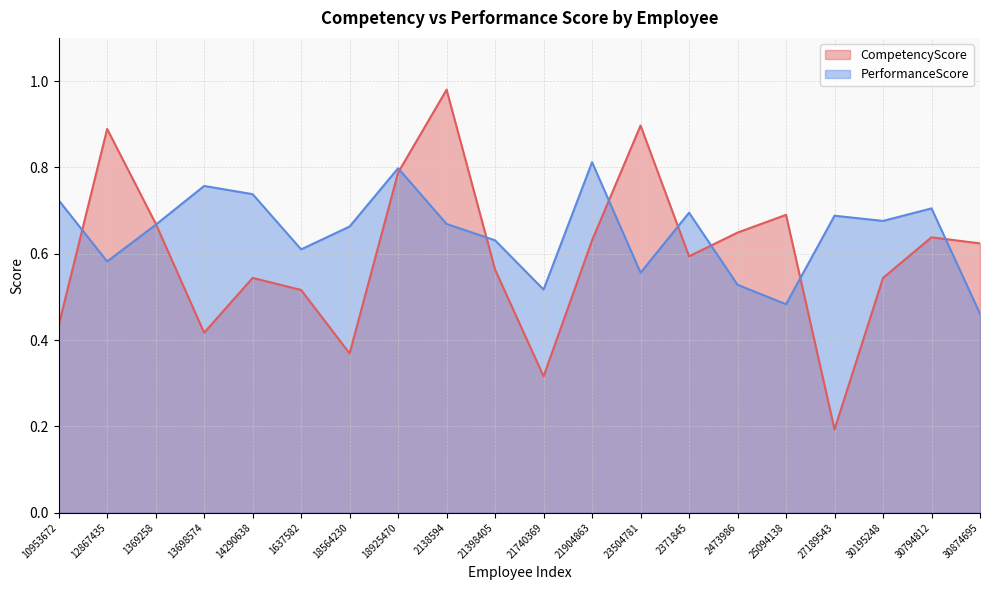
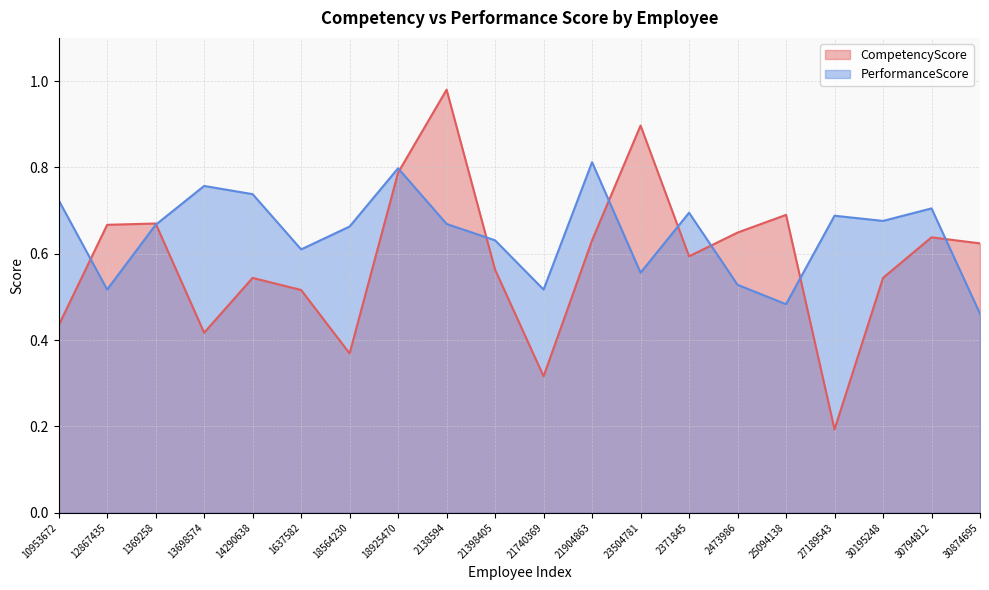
  {
    "CompetencyScore": {
      "10953672": 0.43,
-     "12867435": 0.89,
+     "12867435": 0.67,
      "13698574": 0.42,
      "14290638": 0.54,
      "1637582": 0.52,
      "18564230": 0.37,
      "18925470": 0.79,
      "2138594": 0.98,
      "21398405": 0.56,
      "21740369": 0.32,
      "21904863": 0.63,
      "23504781": 0.90,
      "2371845": 0.59,
      "2473986": 0.65,
      "25094138": 0.69,
      "27189543": 0.19,
      "30195248": 0.54,
      "30794812": 0.64,
      "30874695": 0.62
    },
    "PerformanceScore": {
      "10953672": 0.72,
-     "12867435": 0.58,
+     "12867435": 0.52,
      "13698574": 0.76,
      "14290638": 0.74,
      "1637582": 0.61,
      "18564230": 0.66,
      "18925470": 0.80,
      "2138594": 0.67,
      "21398405": 0.63,
      "21740369": 0.52,
      "21904863": 0.81,
      "23504781": 0.56,
      "2371845": 0.70,
      "2473986": 0.53,
      "25094138": 0.48,
      "27189543": 0.69,
      "30195248": 0.68,
      "30794812": 0.71,
      "30874695": 0.46
    }
  }
